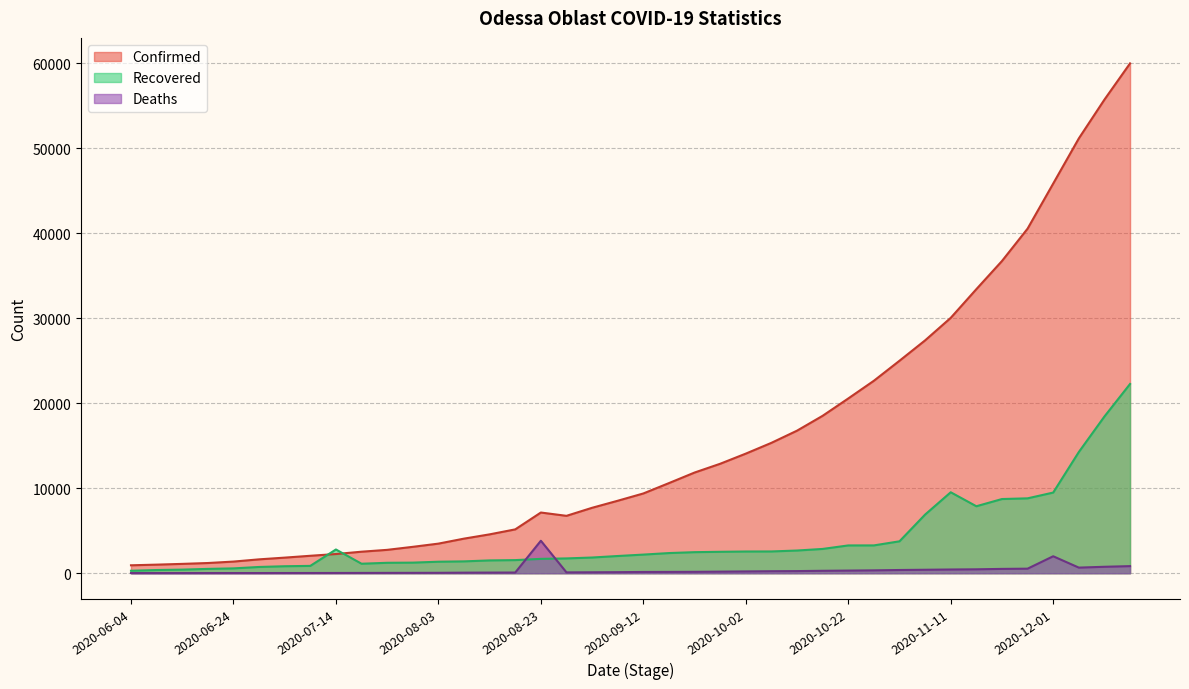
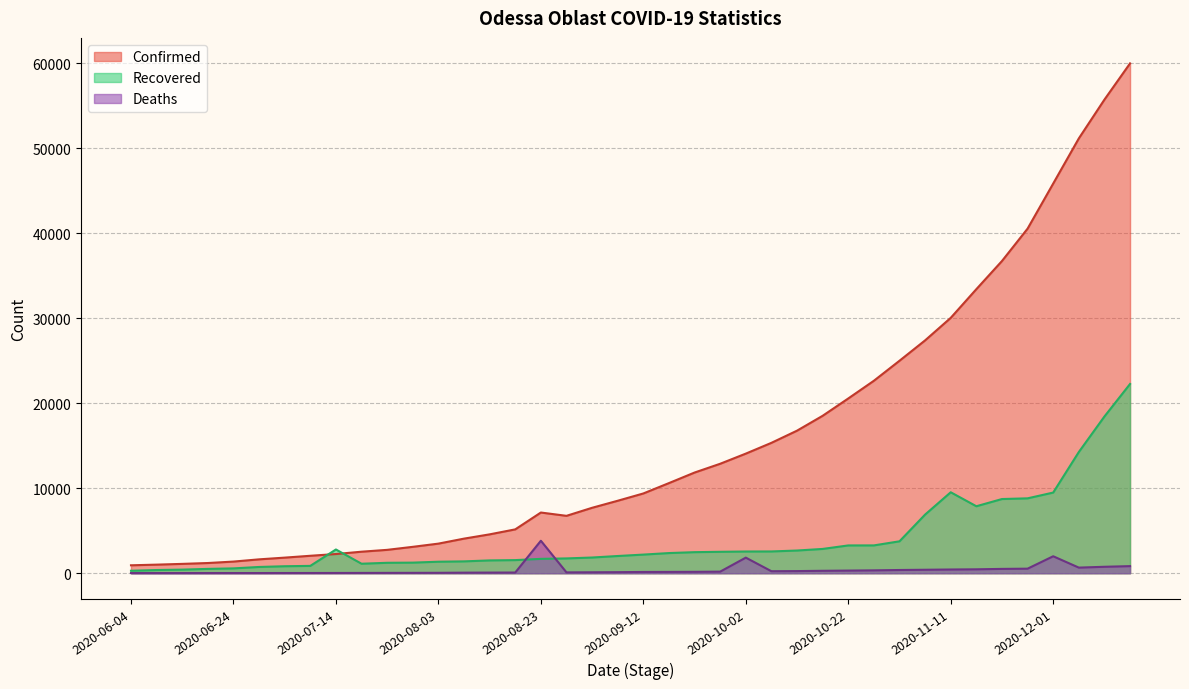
  {
    "Confirmed": {
      "2020-06-04": 1000,
      "2020-06-24": 1000,
      "2020-07-14": 2000,
      "2020-08-03": 3000,
      "2020-08-23": 7000,
      "2020-09-12": 9000,
      "2020-10-02": 14000,
      "2020-10-22": 21000,
      "2020-11-11": 30000,
      "2020-12-01": 46000
    },
    "Recovered": {
      "2020-06-24": 1000,
      "2020-07-14": 3000,
      "2020-08-03": 1000,
      "2020-08-23": 2000,
      "2020-09-12": 2000,
      "2020-10-02": 3000,
      "2020-10-22": 3000,
      "2020-11-11": 10000,
      "2020-12-01": 9000
    },
    "Deaths": {
      "2020-06-24": 0,
      "2020-07-14": 0,
      "2020-08-03": 0,
      "2020-08-23": 4000,
      "2020-09-12": 0,
-     "2020-10-02": 0,
+     "2020-10-02": 2000,
      "2020-10-22": 0,
      "2020-11-11": 0,
      "2020-12-01": 2000
    }
  }
